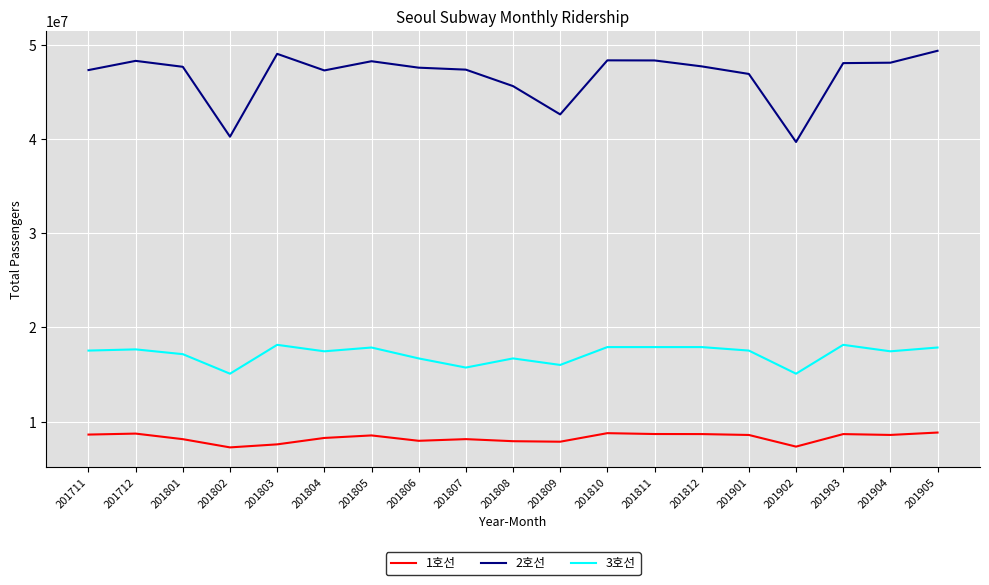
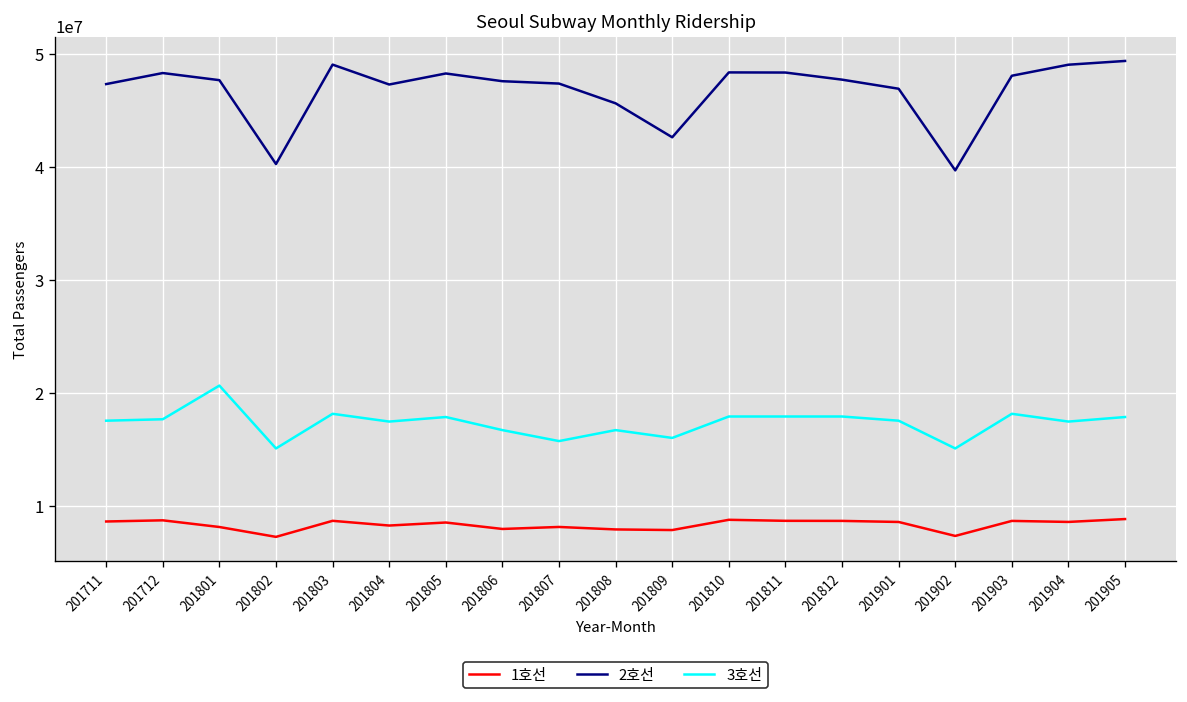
  {
    "1호선": {
      "201711": 9000000,
      "201712": 9000000,
      "201801": 8000000,
      "201802": 7000000,
-     "201803": 8000000,
+     "201803": 9000000,
      "201804": 8000000,
      "201805": 9000000,
      "201806": 8000000,
      "201807": 8000000,
      "201808": 8000000,
      "201809": 8000000,
      "201810": 9000000,
      "201811": 9000000,
      "201812": 9000000,
      "201901": 9000000,
      "201902": 7000000,
      "201903": 9000000,
      "201904": 9000000,
      "201905": 9000000
    },
    "2호선": {
      "201711": 47000000,
      "201712": 48000000,
      "201801": 48000000,
      "201802": 40000000,
      "201803": 49000000,
      "201804": 47000000,
      "201805": 48000000,
      "201806": 48000000,
      "201807": 47000000,
      "201808": 46000000,
      "201809": 43000000,
      "201810": 48000000,
      "201811": 48000000,
      "201812": 48000000,
      "201901": 47000000,
      "201902": 40000000,
      "201903": 48000000,
-     "201904": 48000000,
+     "201904": 49000000,
      "201905": 49000000
    },
    "3호선": {
      "201711": 18000000,
      "201712": 18000000,
-     "201801": 17000000,
+     "201801": 21000000,
      "201802": 15000000,
      "201803": 18000000,
      "201804": 17000000,
      "201805": 18000000,
      "201806": 17000000,
      "201807": 16000000,
      "201808": 17000000,
      "201809": 16000000,
      "201810": 18000000,
      "201811": 18000000,
      "201812": 18000000,
      "201901": 18000000,
      "201902": 15000000,
      "201903": 18000000,
      "201904": 17000000,
      "201905": 18000000
    }
  }
